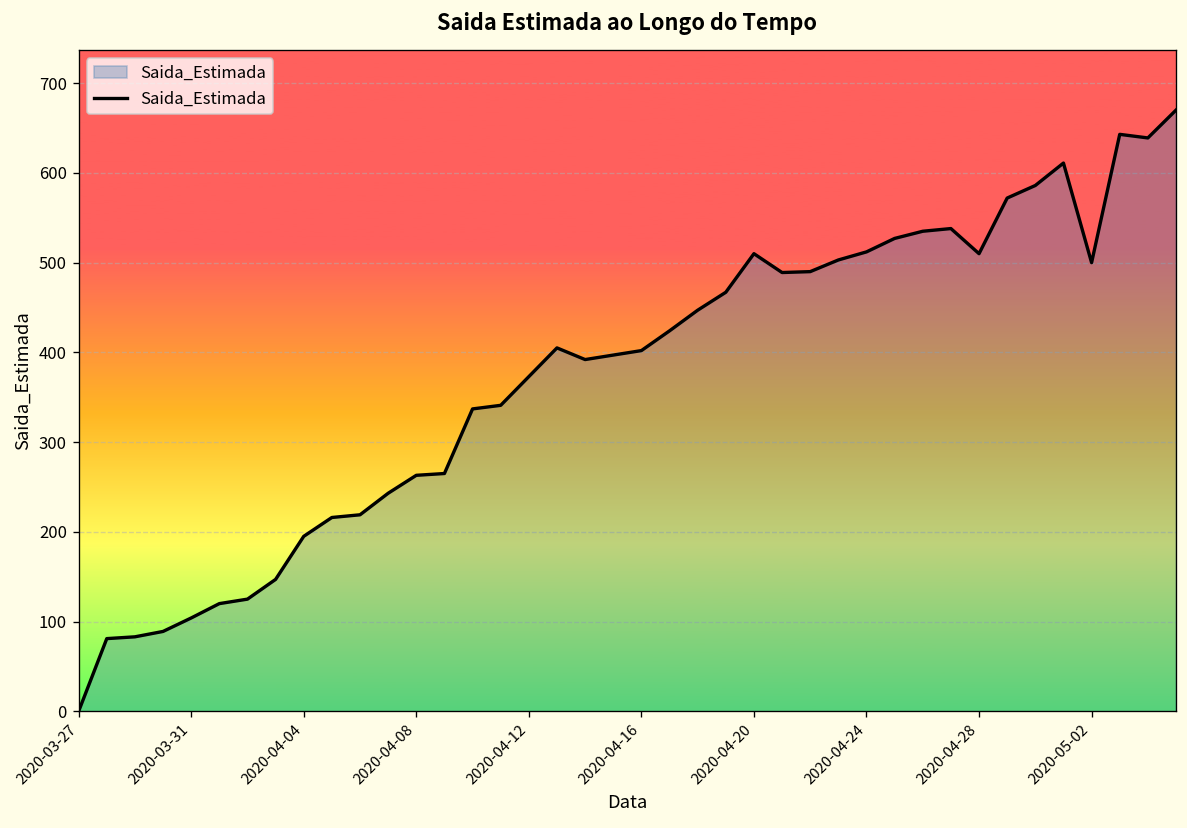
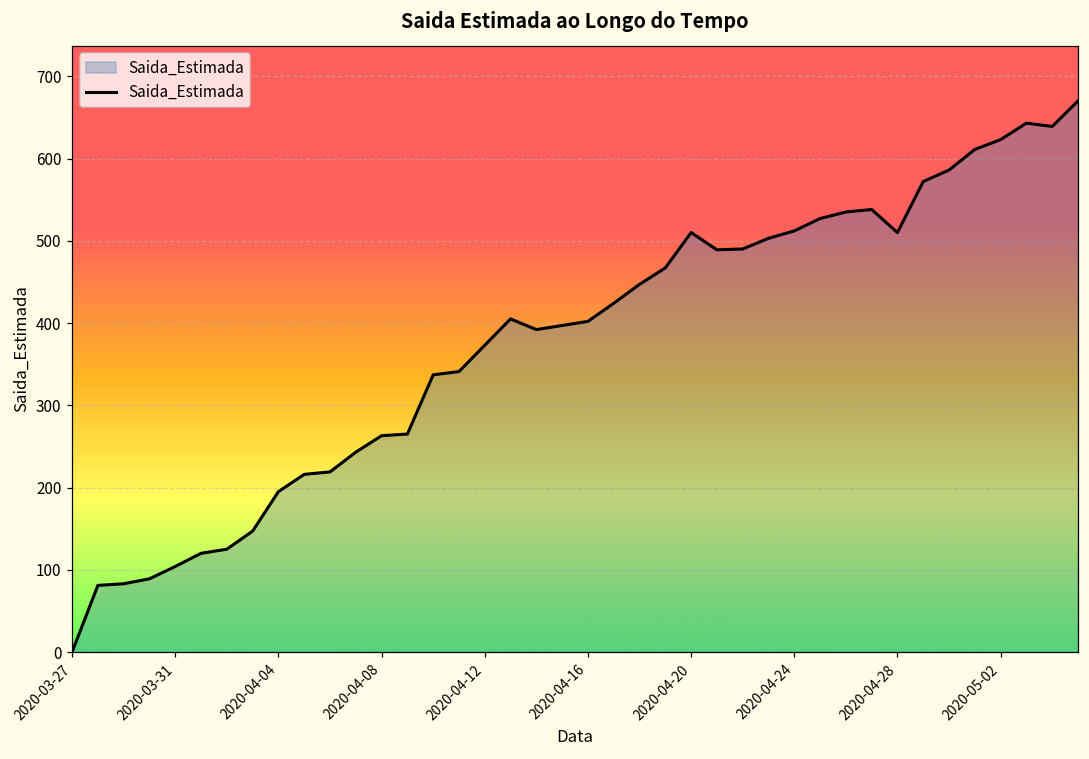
  {
    "2020-03-27": 0,
    "2020-03-31": 100,
    "2020-04-04": 200,
    "2020-04-08": 260,
    "2020-04-12": 370,
    "2020-04-16": 400,
    "2020-04-20": 510,
    "2020-04-24": 510,
    "2020-04-28": 510,
-   "2020-05-02": 500
+   "2020-05-02": 620
  }
